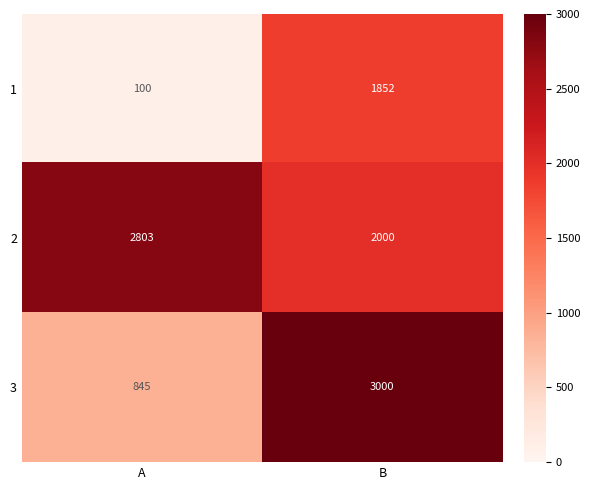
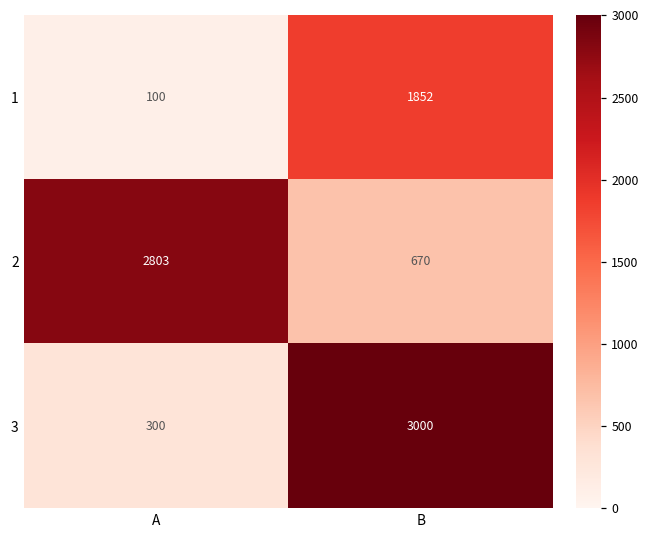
  {
    "1": {
      "A": 100,
      "B": 1852
    },
    "2": {
      "A": 2803,
-     "B": 2000
+     "B": 670
    },
    "3": {
-     "A": 845,
+     "A": 300,
      "B": 3000
    }
  }
